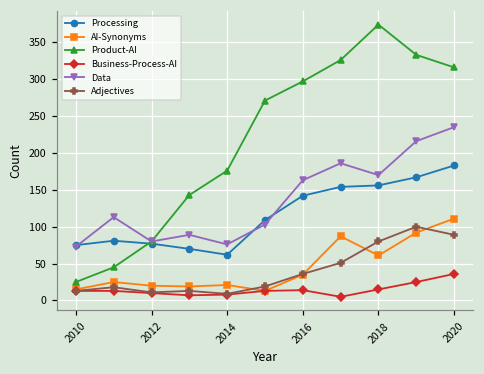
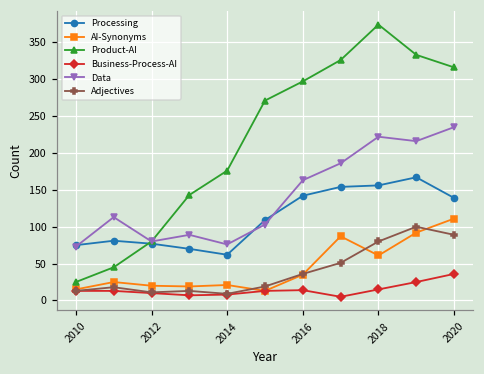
  {
    "Processing": {
      "2014": 60,
      "2016": 140,
      "2018": 160,
-     "2020": 180
+     "2020": 140
    },
    "AI-Synonyms": {
      "2012": 20,
      "2014": 20,
      "2018": 60,
      "2020": 110
    },
    "Product-AI": {
      "2010": 30,
      "2014": 180,
      "2016": 300,
      "2018": 370,
      "2020": 320
    },
    "Business-Process-AI": {
      "2016": 10,
      "2018": 20,
      "2020": 40
    },
    "Data": {
      "2014": 80,
      "2016": 160,
-     "2018": 170,
+     "2018": 220,
      "2020": 240
    },
    "Adjectives": {
      "2018": 80,
      "2020": 90
    }
  }
